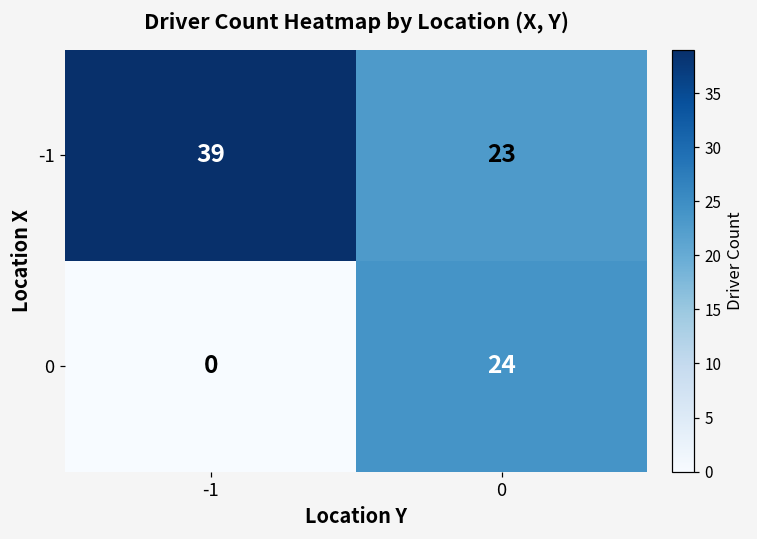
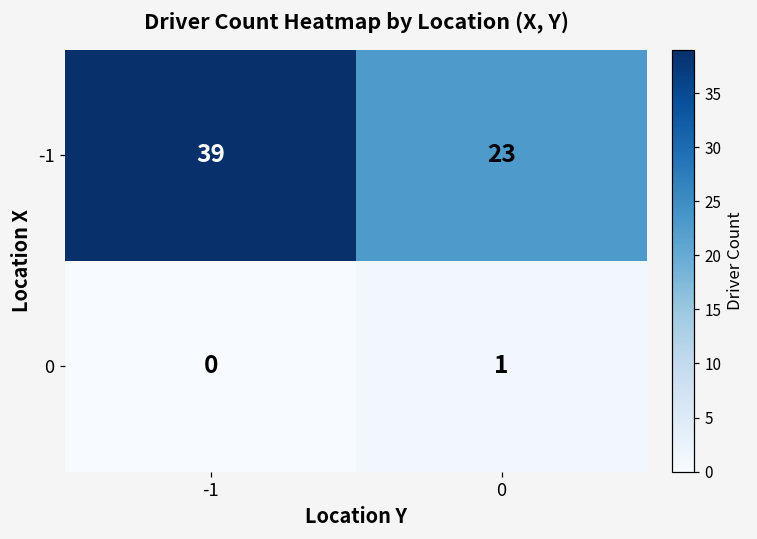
  {
    "-1": {
      "-1": 39,
      "0": 23
    },
    "0": {
      "-1": 0,
-     "0": 24
+     "0": 1
    }
  }
